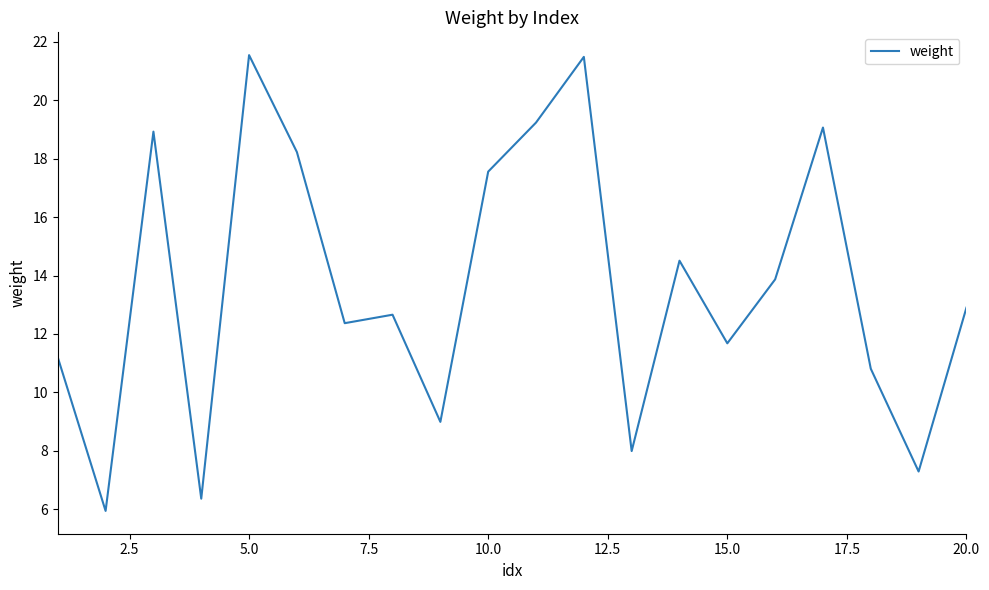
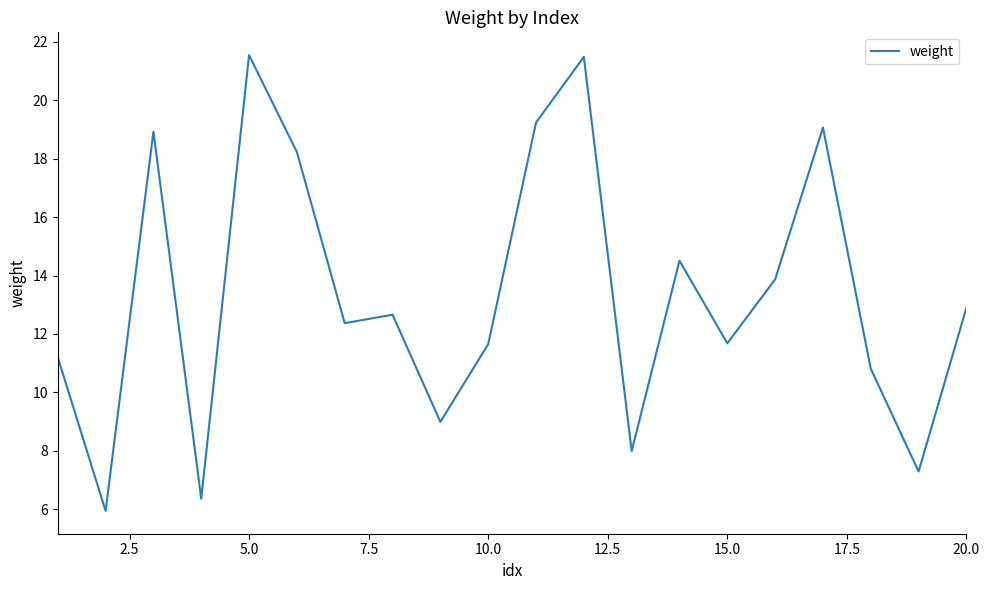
  {
    "5.0": 21.6,
-   "10.0": 17.6,
+   "10.0": 11.7,
    "15.0": 11.7,
    "20.0": 12.9
  }
